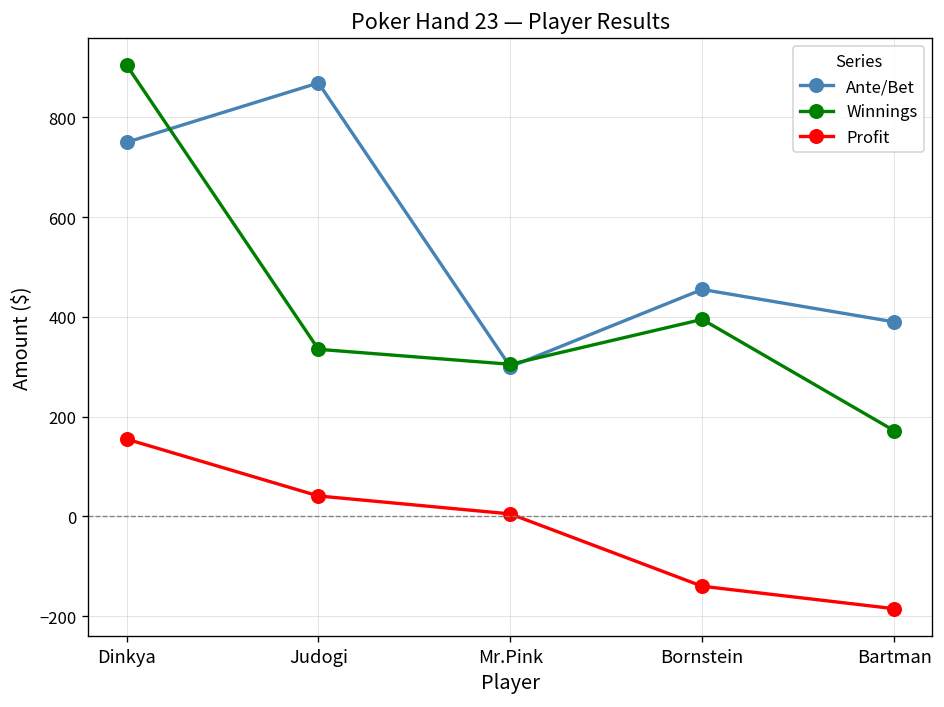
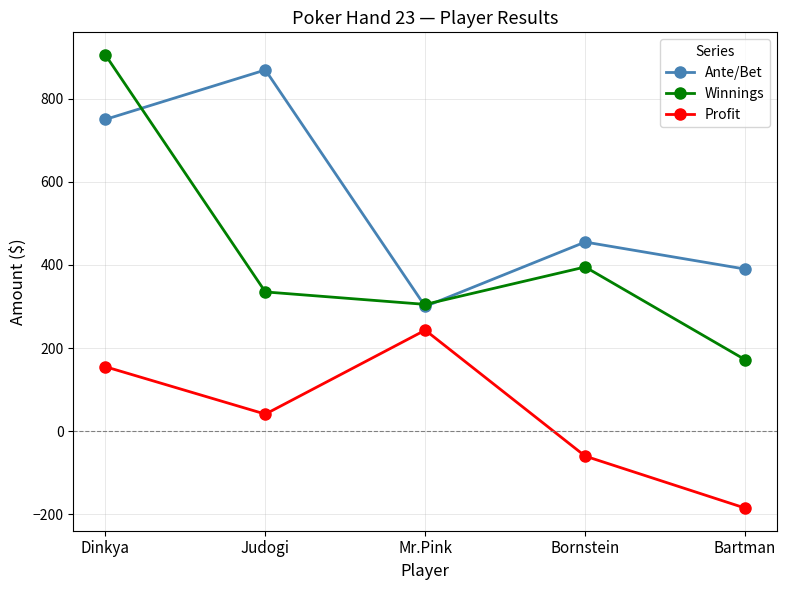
  {
    "Ante/Bet": {
      "Dinkya": 750,
      "Judogi": 870,
      "Bornstein": 460,
      "Bartman": 390
    },
    "Winnings": {
      "Dinkya": 910,
      "Judogi": 340,
      "Bornstein": 400,
      "Bartman": 170
    },
    "Profit": {
      "Dinkya": 160,
      "Judogi": 40,
-     "Mr.Pink": 10,
-     "Bornstein": -140,
+     "Mr.Pink": 240,
+     "Bornstein": -60,
      "Bartman": -190
    }
  }
